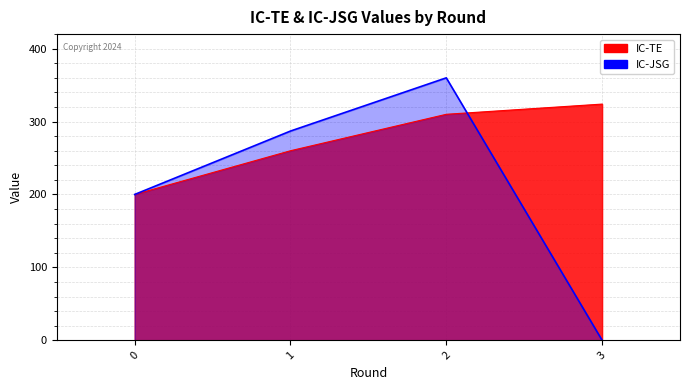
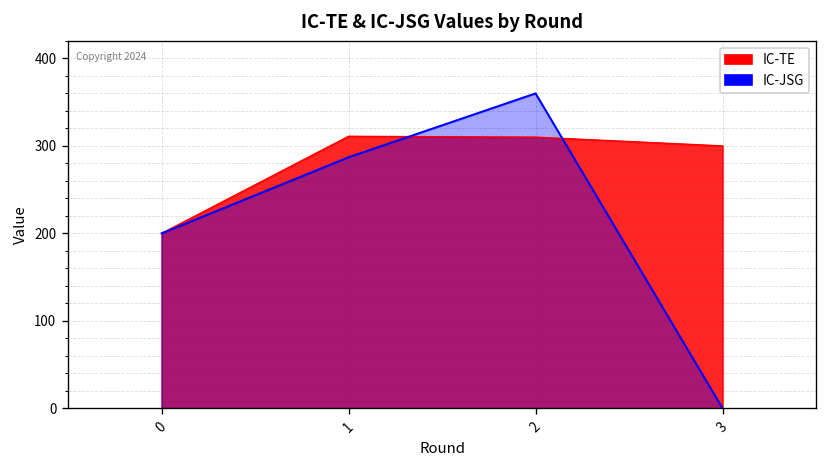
  {
    "IC-TE": {
-     "1": 260,
+     "1": 310,
      "2": 310,
-     "3": 320
+     "3": 300
    },
    "IC-JSG": {
      "1": 290,
      "2": 360,
      "3": 0
    }
  }
